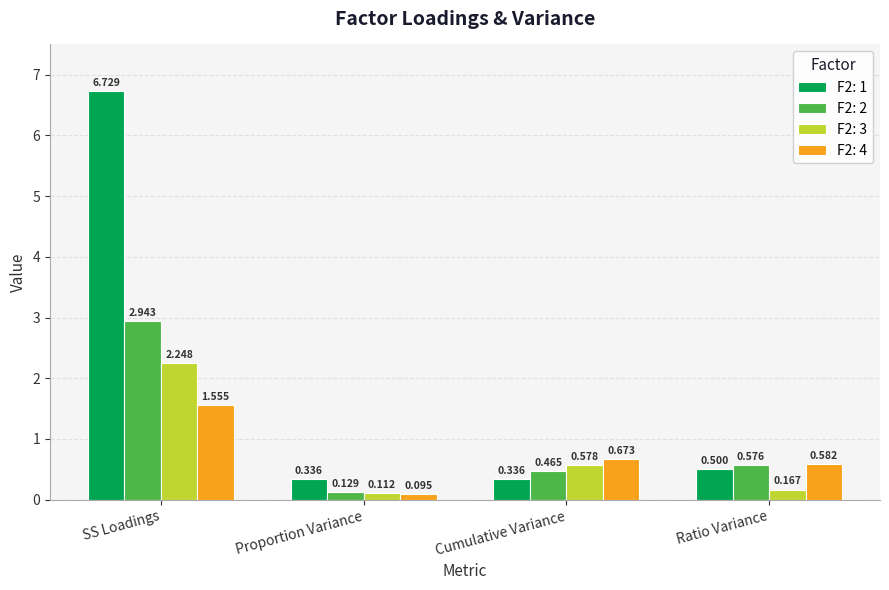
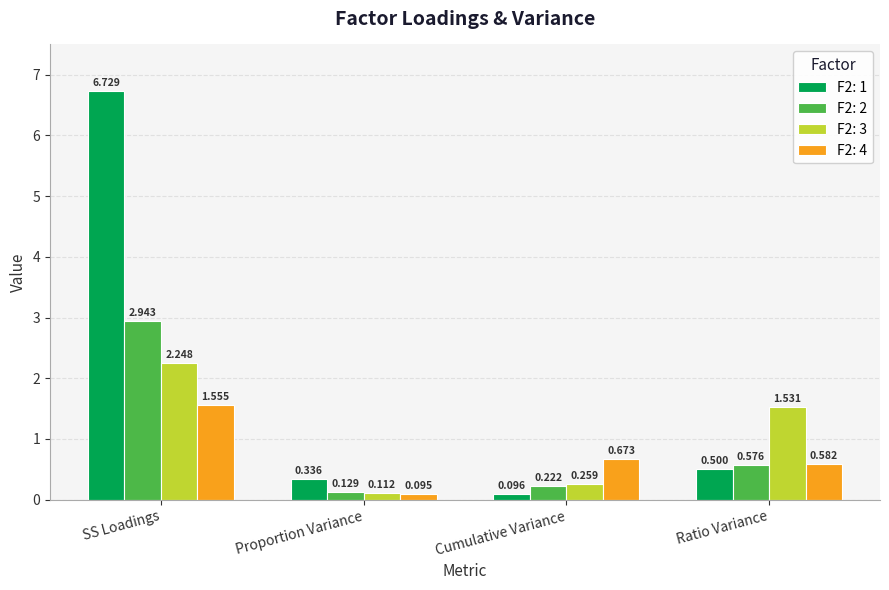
  {
    "F2: 1": {
      "SS Loadings": 6.729,
      "Proportion Variance": 0.336,
-     "Cumulative Variance": 0.336,
+     "Cumulative Variance": 0.096,
      "Ratio Variance": 0.500
    },
    "F2: 2": {
      "SS Loadings": 2.943,
      "Proportion Variance": 0.129,
-     "Cumulative Variance": 0.465,
+     "Cumulative Variance": 0.222,
      "Ratio Variance": 0.576
    },
    "F2: 3": {
      "SS Loadings": 2.248,
      "Proportion Variance": 0.112,
-     "Cumulative Variance": 0.578,
-     "Ratio Variance": 0.167
+     "Cumulative Variance": 0.259,
+     "Ratio Variance": 1.531
    },
    "F2: 4": {
      "SS Loadings": 1.555,
      "Proportion Variance": 0.095,
      "Cumulative Variance": 0.673,
      "Ratio Variance": 0.582
    }
  }
